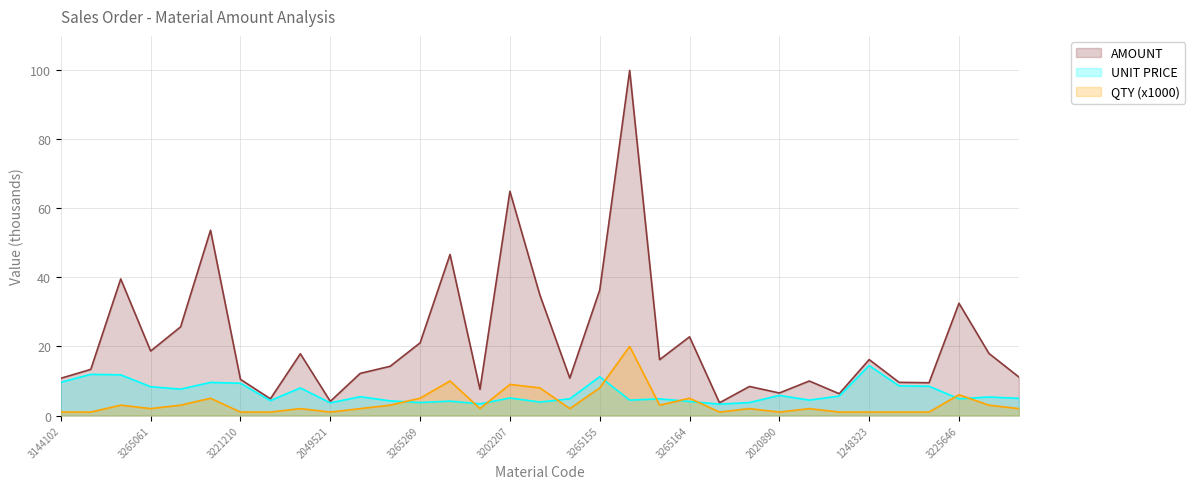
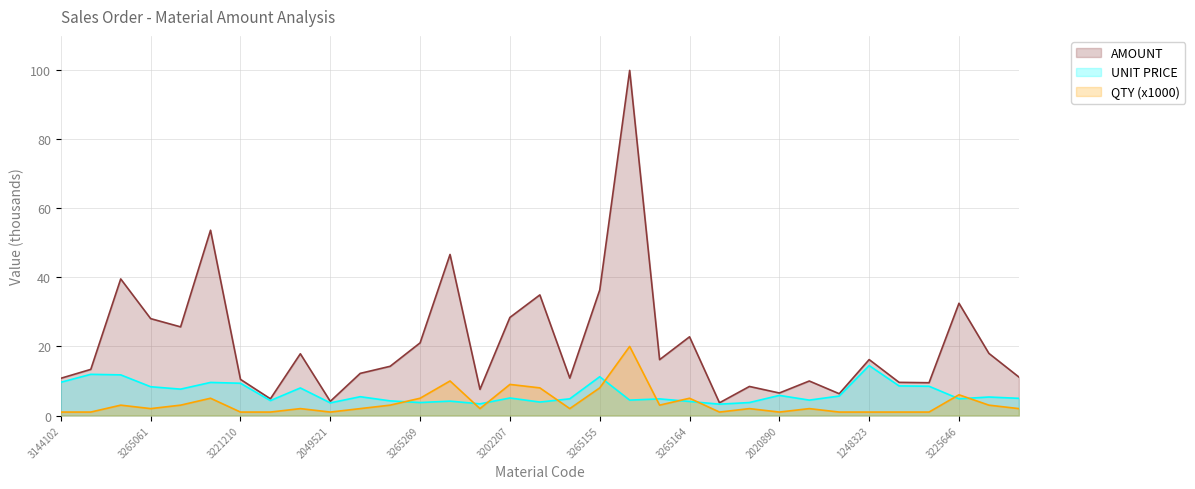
  {
    "AMOUNT": {
      "3144102": 11,
-     "3265061": 19,
+     "3265061": 28,
      "3221210": 10,
      "3265269": 21,
-     "3202207": 65,
+     "3202207": 28,
      "3265155": 36,
      "3265164": 23,
      "1248323": 16,
      "3225646": 32
    },
    "UNIT PRICE": {
      "3144102": 10,
      "3265061": 8,
      "3221210": 9,
      "3265269": 4,
      "3202207": 5,
      "3265155": 11,
      "3265164": 4,
      "1248323": 14,
      "3225646": 5
    },
    "QTY (x1000)": {
      "3144102": 1,
      "3265061": 2,
      "3221210": 1,
      "2049521": 1,
      "3265269": 5,
      "3202207": 9,
      "3265155": 8,
      "3265164": 5,
      "2020890": 1,
      "1248323": 1,
      "3225646": 6
    }
  }
